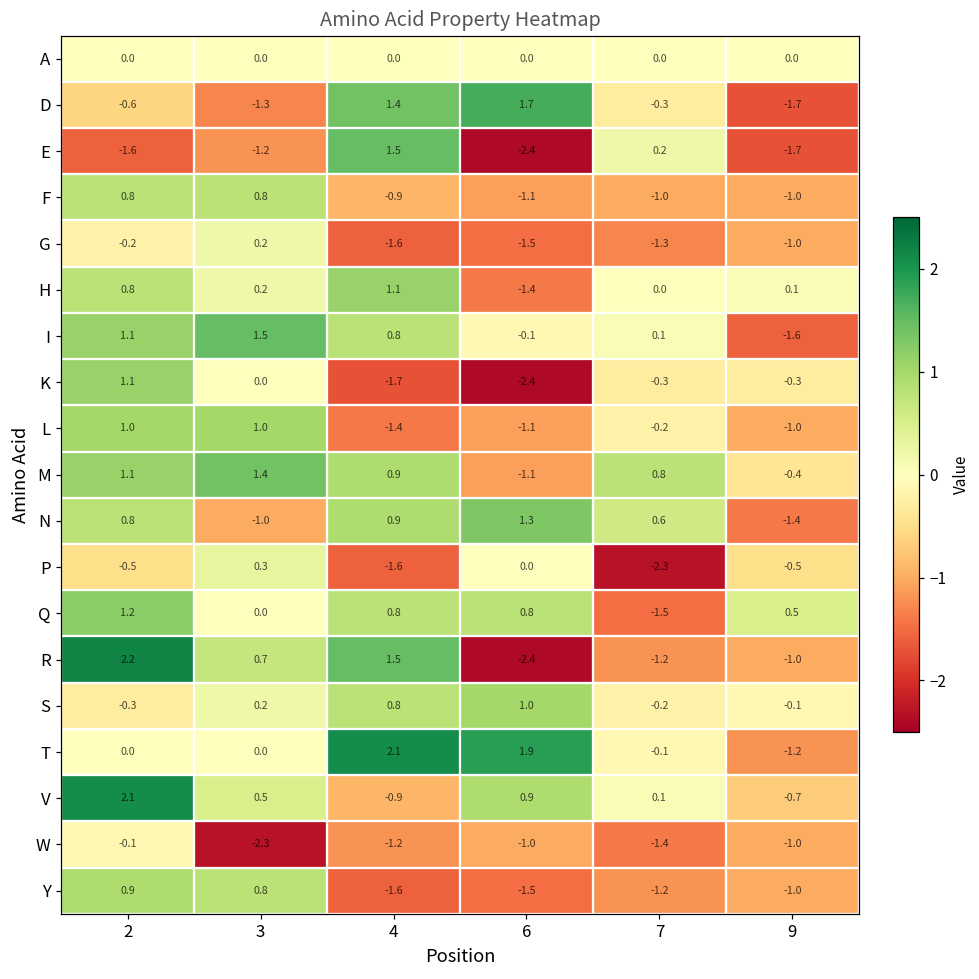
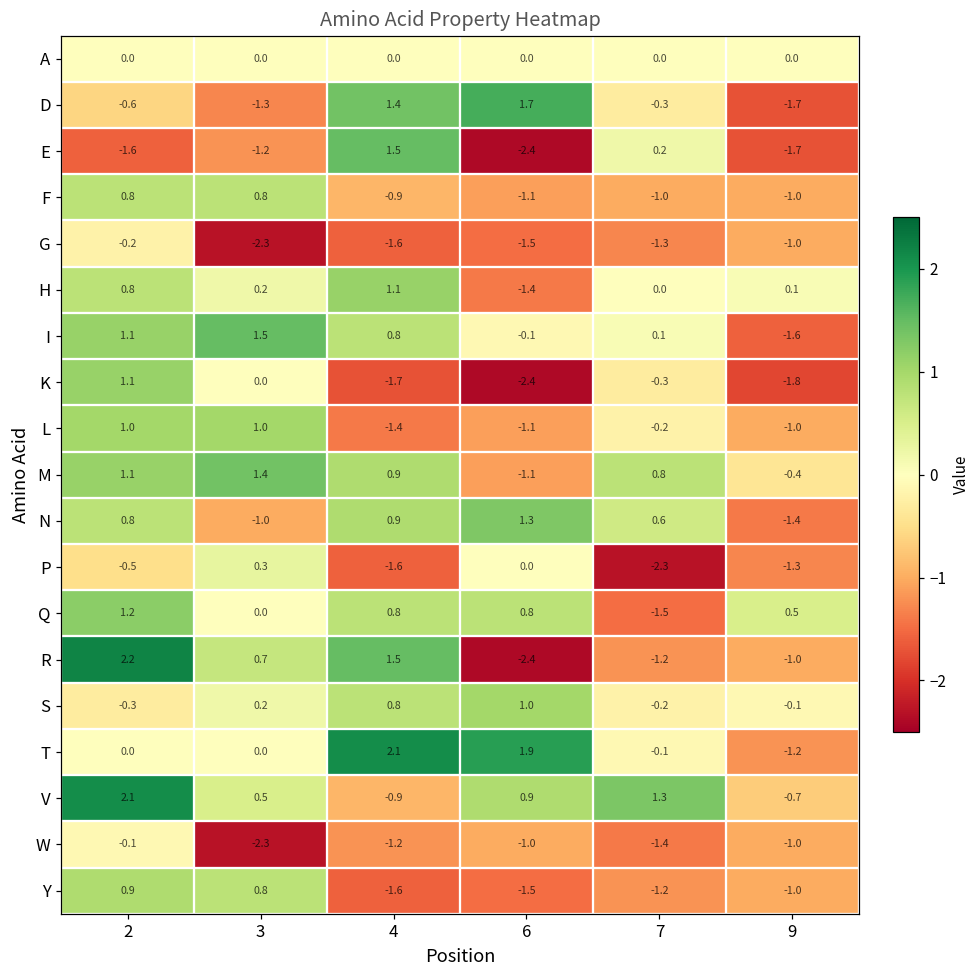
  {
    "A": {
      "2": 0.0,
      "3": 0.0,
      "4": 0.0,
      "6": 0.0,
      "7": 0.0,
      "9": 0.0
    },
    "D": {
      "2": -0.6,
      "3": -1.3,
      "4": 1.4,
      "6": 1.7,
      "7": -0.3,
      "9": -1.7
    },
    "E": {
      "2": -1.6,
      "3": -1.2,
      "4": 1.5,
      "6": -2.4,
      "7": 0.2,
      "9": -1.7
    },
    "F": {
      "2": 0.8,
      "3": 0.8,
      "4": -0.9,
      "6": -1.1,
      "7": -1.0,
      "9": -1.0
    },
    "G": {
      "2": -0.2,
-     "3": 0.2,
+     "3": -2.3,
      "4": -1.6,
      "6": -1.5,
      "7": -1.3,
      "9": -1.0
    },
    "H": {
      "2": 0.8,
      "3": 0.2,
      "4": 1.1,
      "6": -1.4,
      "7": 0.0,
      "9": 0.1
    },
    "I": {
      "2": 1.1,
      "3": 1.5,
      "4": 0.8,
      "6": -0.1,
      "7": 0.1,
      "9": -1.6
    },
    "K": {
      "2": 1.1,
      "3": 0.0,
      "4": -1.7,
      "6": -2.4,
      "7": -0.3,
-     "9": -0.3
+     "9": -1.8
    },
    "L": {
      "2": 1.0,
      "3": 1.0,
      "4": -1.4,
      "6": -1.1,
      "7": -0.2,
      "9": -1.0
    },
    "M": {
      "2": 1.1,
      "3": 1.4,
      "4": 0.9,
      "6": -1.1,
      "7": 0.8,
      "9": -0.4
    },
    "N": {
      "2": 0.8,
      "3": -1.0,
      "4": 0.9,
      "6": 1.3,
      "7": 0.6,
      "9": -1.4
    },
    "P": {
      "2": -0.5,
      "3": 0.3,
      "4": -1.6,
      "6": 0.0,
      "7": -2.3,
-     "9": -0.5
+     "9": -1.3
    },
    "Q": {
      "2": 1.2,
      "3": 0.0,
      "4": 0.8,
      "6": 0.8,
      "7": -1.5,
      "9": 0.5
    },
    "R": {
      "2": 2.2,
      "3": 0.7,
      "4": 1.5,
      "6": -2.4,
      "7": -1.2,
      "9": -1.0
    },
    "S": {
      "2": -0.3,
      "3": 0.2,
      "4": 0.8,
      "6": 1.0,
      "7": -0.2,
      "9": -0.1
    },
    "T": {
      "2": 0.0,
      "3": 0.0,
      "4": 2.1,
      "6": 1.9,
      "7": -0.1,
      "9": -1.2
    },
    "V": {
      "2": 2.1,
      "3": 0.5,
      "4": -0.9,
      "6": 0.9,
-     "7": 0.1,
+     "7": 1.3,
      "9": -0.7
    },
    "W": {
      "2": -0.1,
      "3": -2.3,
      "4": -1.2,
      "6": -1.0,
      "7": -1.4,
      "9": -1.0
    },
    "Y": {
      "2": 0.9,
      "3": 0.8,
      "4": -1.6,
      "6": -1.5,
      "7": -1.2,
      "9": -1.0
    }
  }
